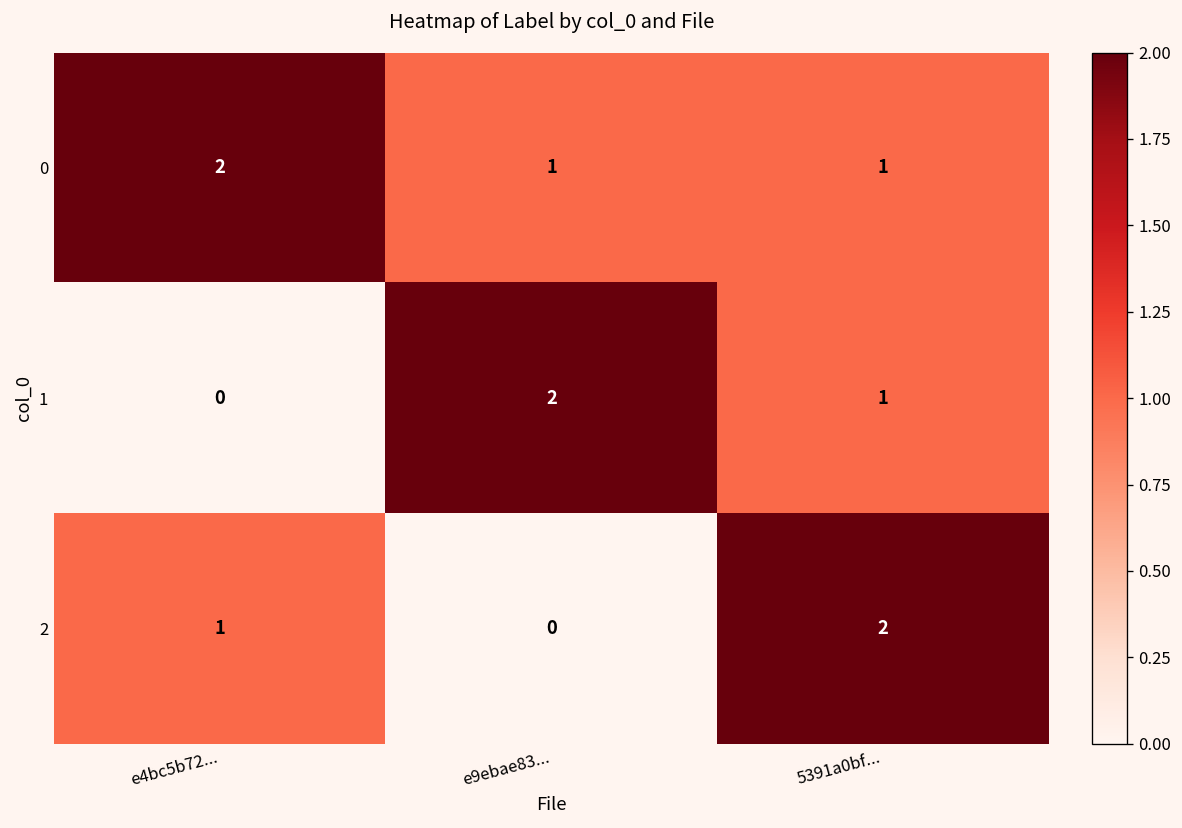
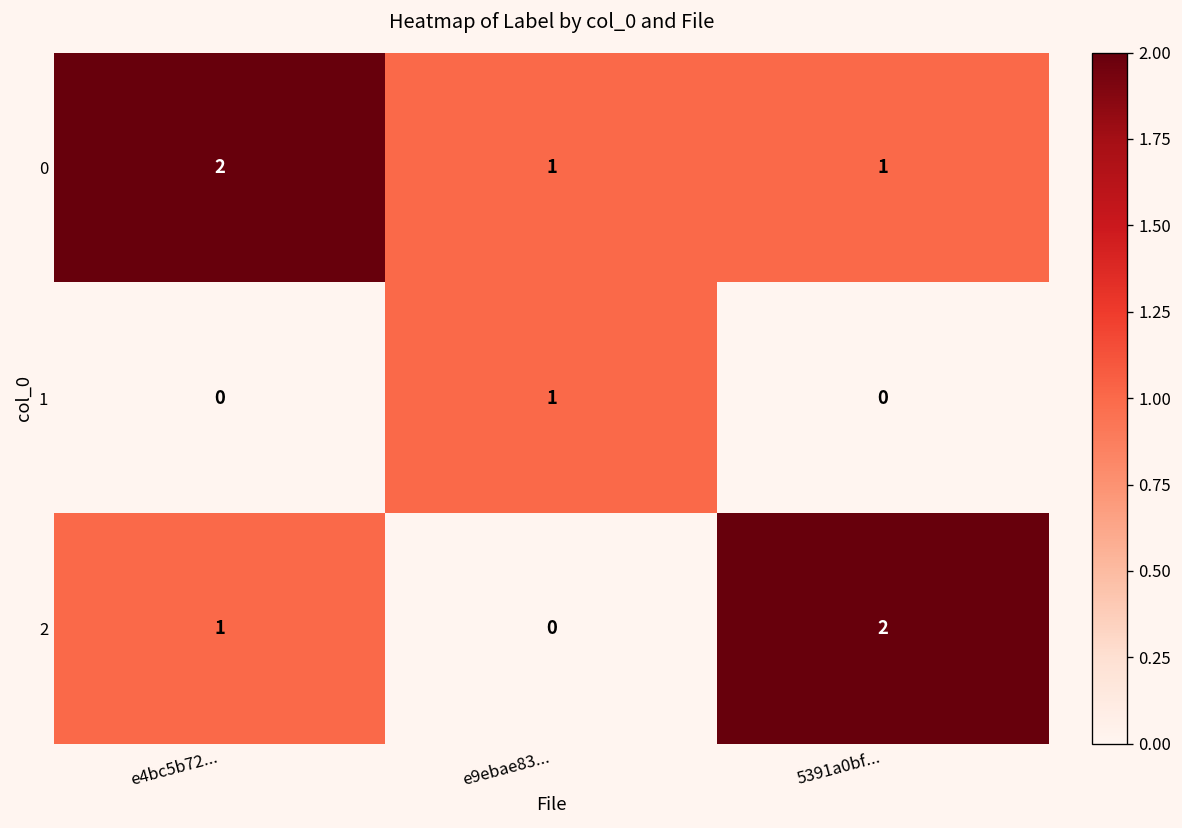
  {
    "0": {
      "e4bc5b72...": 2,
      "e9ebae83...": 1,
      "5391a0bf...": 1
    },
    "1": {
      "e4bc5b72...": 0,
-     "e9ebae83...": 2,
-     "5391a0bf...": 1
+     "e9ebae83...": 1,
+     "5391a0bf...": 0
    },
    "2": {
      "e4bc5b72...": 1,
      "e9ebae83...": 0,
      "5391a0bf...": 2
    }
  }
